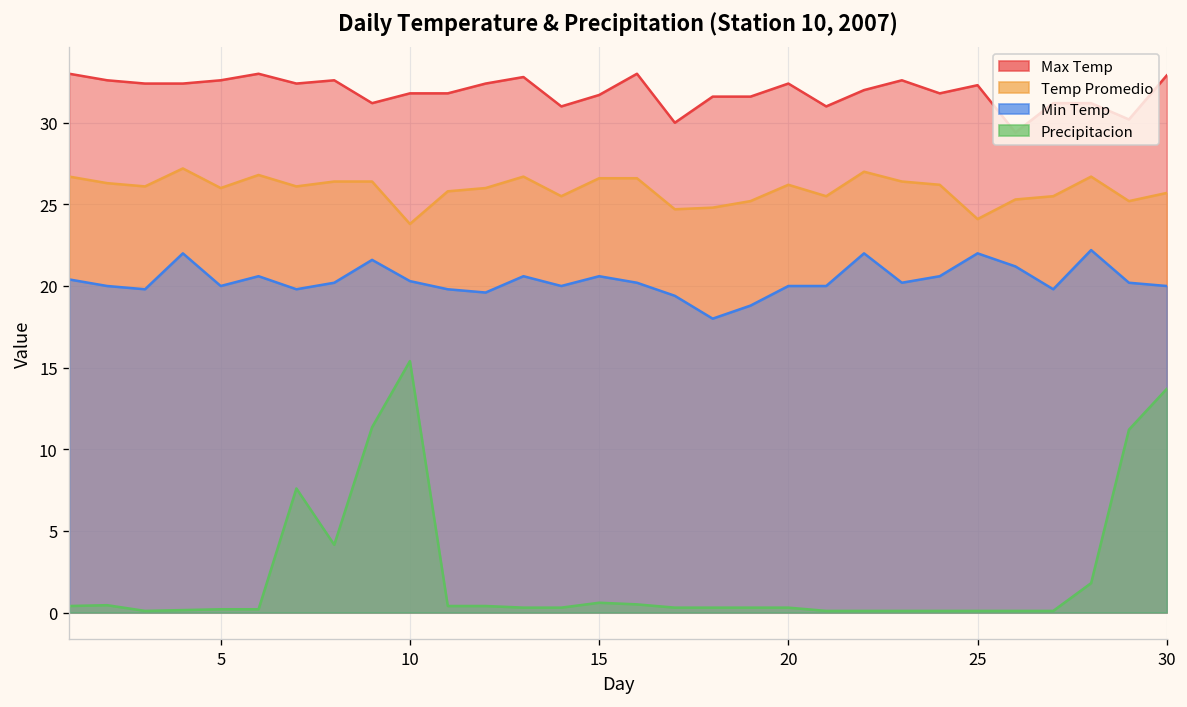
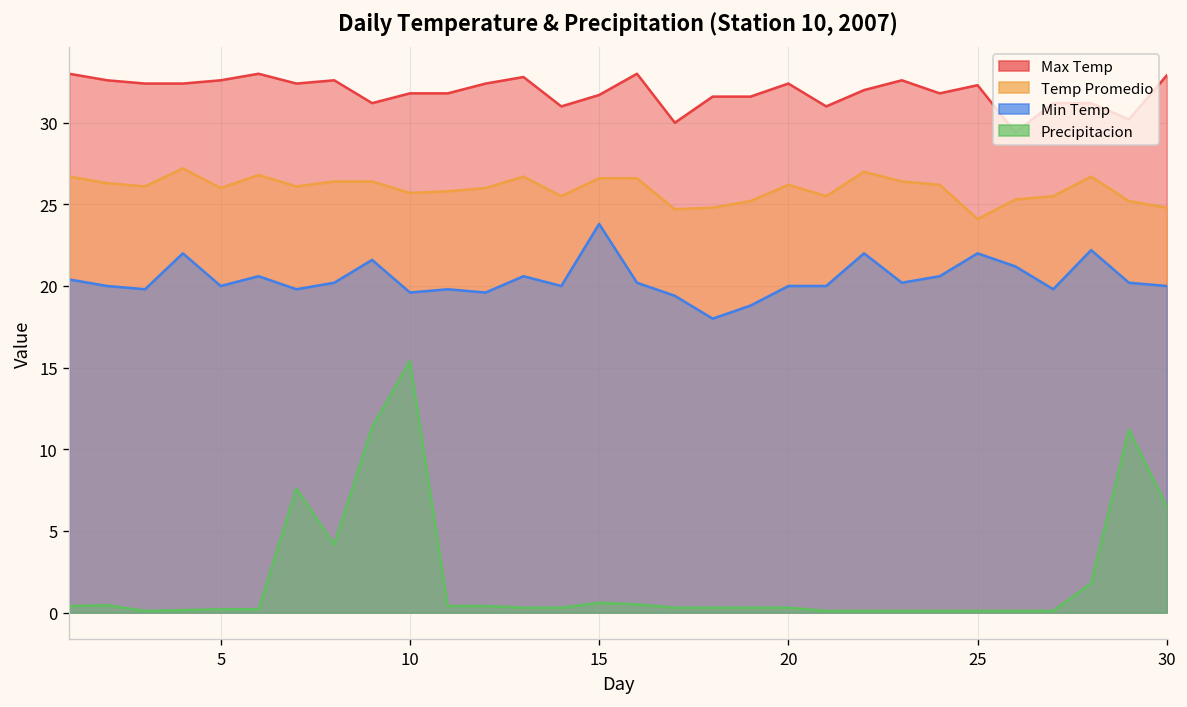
  {
    "Max Temp": {
      "5": 32.6,
      "10": 31.8,
      "15": 31.7,
      "20": 32.4,
      "25": 32.3,
      "30": 32.9
    },
    "Temp Promedio": {
      "5": 26.0,
-     "10": 23.8,
+     "10": 25.7,
      "15": 26.6,
      "20": 26.2,
      "25": 24.1,
-     "30": 25.7
+     "30": 24.8
    },
    "Min Temp": {
      "5": 20.0,
-     "10": 20.3,
-     "15": 20.6,
+     "10": 19.6,
+     "15": 23.8,
      "20": 20.0,
      "25": 22.0,
      "30": 20.0
    },
    "Precipitacion": {
      "5": 0.2,
      "10": 15.4,
      "15": 0.6,
      "20": 0.3,
      "25": 0.1,
-     "30": 13.7
+     "30": 6.5
    }
  }
